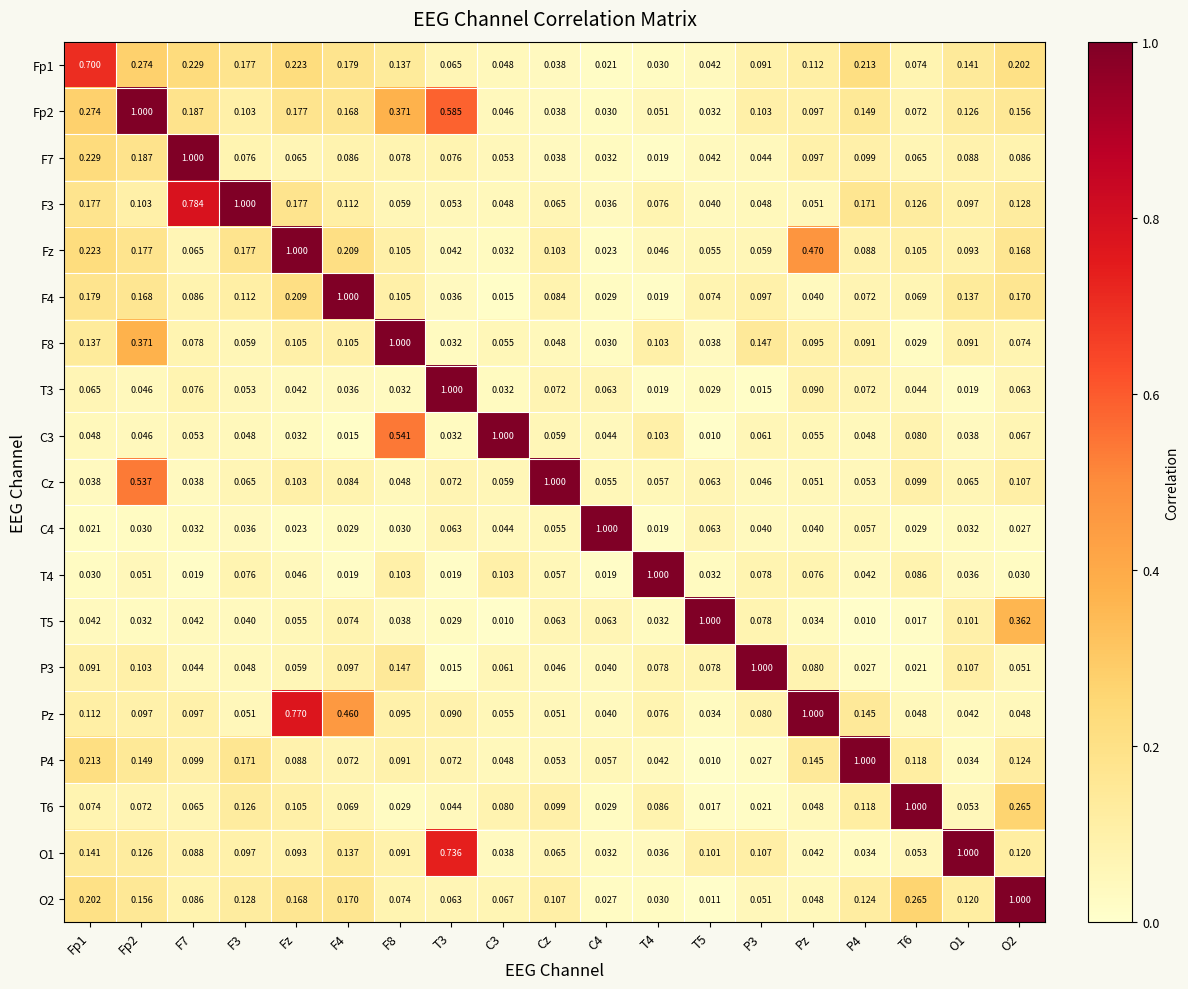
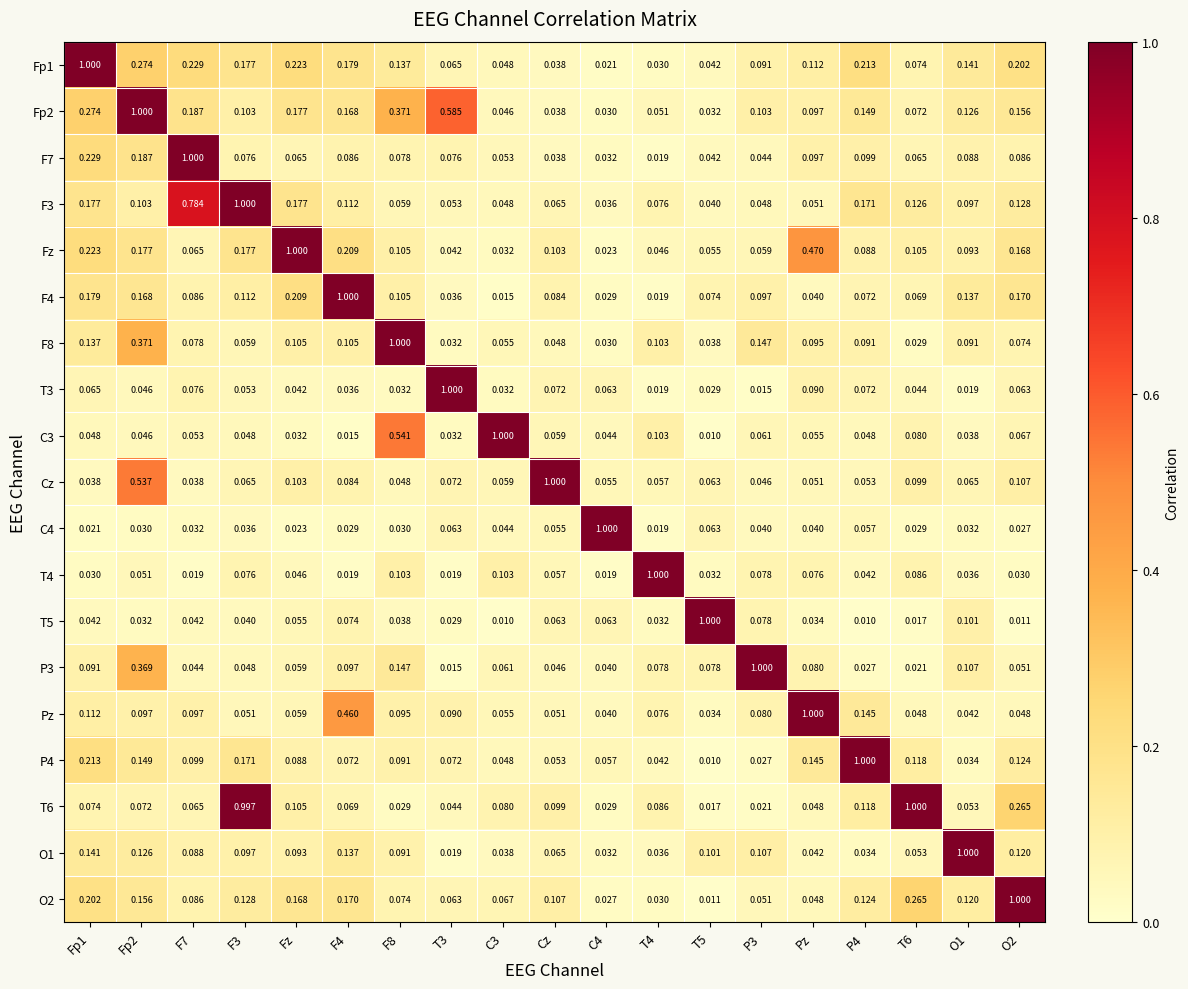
  {
    "Fp1": {
-     "Fp1": 0.700,
+     "Fp1": 1.000,
      "Fp2": 0.274,
      "F7": 0.229,
      "F3": 0.177,
      "Fz": 0.223,
      "F4": 0.179,
      "F8": 0.137,
      "T3": 0.065,
      "C3": 0.048,
      "Cz": 0.038,
      "C4": 0.021,
      "T4": 0.030,
      "T5": 0.042,
      "P3": 0.091,
      "Pz": 0.112,
      "P4": 0.213,
      "T6": 0.074,
      "O1": 0.141,
      "O2": 0.202
    },
    "T5": {
      "Fp1": 0.042,
      "Fp2": 0.032,
      "F7": 0.042,
      "F3": 0.040,
      "Fz": 0.055,
      "F4": 0.074,
      "F8": 0.038,
      "T3": 0.029,
      "C3": 0.010,
      "Cz": 0.063,
      "C4": 0.063,
      "T4": 0.032,
      "T5": 1.000,
      "P3": 0.078,
      "Pz": 0.034,
      "P4": 0.010,
      "T6": 0.017,
      "O1": 0.101,
-     "O2": 0.362
+     "O2": 0.011
    },
    "P3": {
      "Fp1": 0.091,
-     "Fp2": 0.103,
+     "Fp2": 0.369,
      "F7": 0.044,
      "F3": 0.048,
      "Fz": 0.059,
      "F4": 0.097,
      "F8": 0.147,
      "T3": 0.015,
      "C3": 0.061,
      "Cz": 0.046,
      "C4": 0.040,
      "T4": 0.078,
      "T5": 0.078,
      "P3": 1.000,
      "Pz": 0.080,
      "P4": 0.027,
      "T6": 0.021,
      "O1": 0.107,
      "O2": 0.051
    },
    "Pz": {
      "Fp1": 0.112,
      "Fp2": 0.097,
      "F7": 0.097,
      "F3": 0.051,
-     "Fz": 0.770,
+     "Fz": 0.059,
      "F4": 0.460,
      "F8": 0.095,
      "T3": 0.090,
      "C3": 0.055,
      "Cz": 0.051,
      "C4": 0.040,
      "T4": 0.076,
      "T5": 0.034,
      "P3": 0.080,
      "Pz": 1.000,
      "P4": 0.145,
      "T6": 0.048,
      "O1": 0.042,
      "O2": 0.048
    },
    "T6": {
      "Fp1": 0.074,
      "Fp2": 0.072,
      "F7": 0.065,
-     "F3": 0.126,
+     "F3": 0.997,
      "Fz": 0.105,
      "F4": 0.069,
      "F8": 0.029,
      "T3": 0.044,
      "C3": 0.080,
      "Cz": 0.099,
      "C4": 0.029,
      "T4": 0.086,
      "T5": 0.017,
      "P3": 0.021,
      "Pz": 0.048,
      "P4": 0.118,
      "T6": 1.000,
      "O1": 0.053,
      "O2": 0.265
    },
    "O1": {
      "Fp1": 0.141,
      "Fp2": 0.126,
      "F7": 0.088,
      "F3": 0.097,
      "Fz": 0.093,
      "F4": 0.137,
      "F8": 0.091,
-     "T3": 0.736,
+     "T3": 0.019,
      "C3": 0.038,
      "Cz": 0.065,
      "C4": 0.032,
      "T4": 0.036,
      "T5": 0.101,
      "P3": 0.107,
      "Pz": 0.042,
      "P4": 0.034,
      "T6": 0.053,
      "O1": 1.000,
      "O2": 0.120
    }
  }
